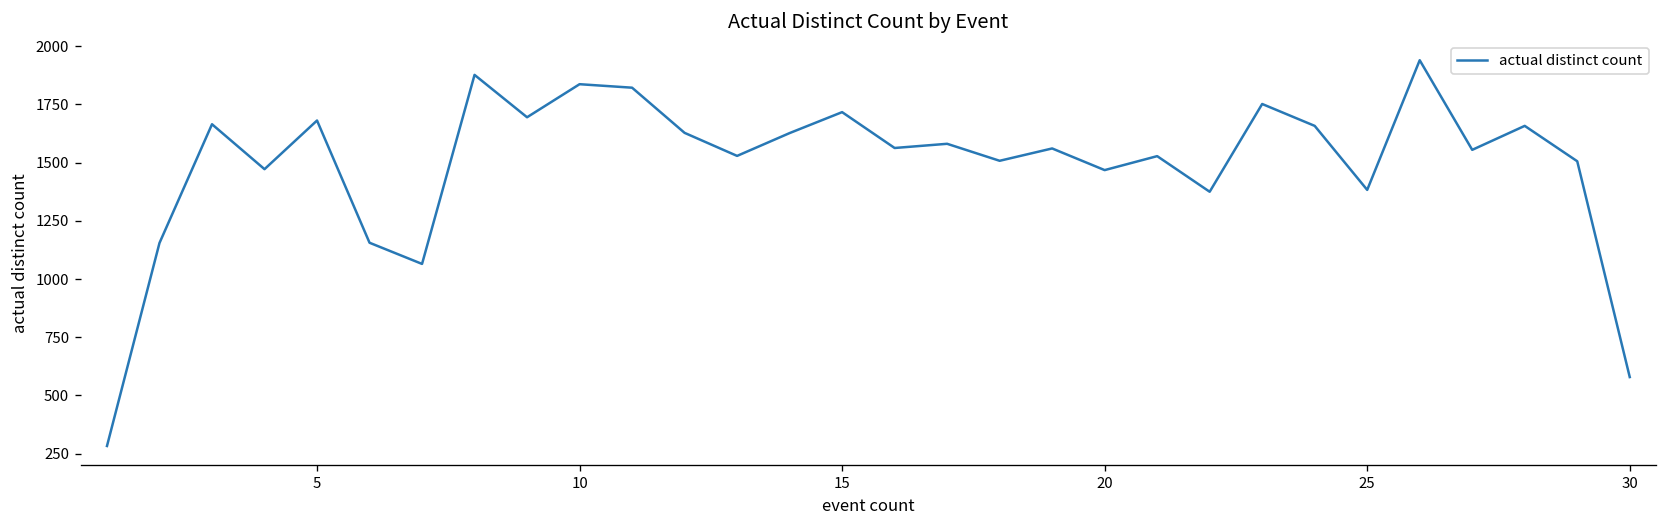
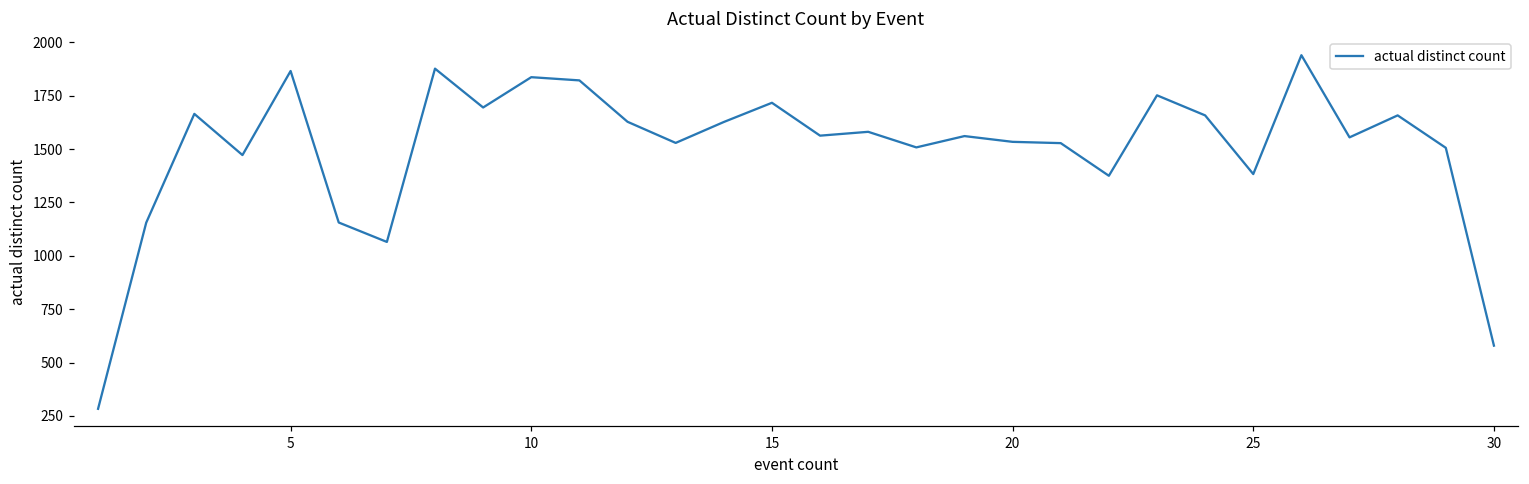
  {
-   "5": 1680,
+   "5": 1870,
    "10": 1840,
    "15": 1720,
-   "20": 1470,
+   "20": 1530,
    "25": 1380,
    "30": 580
  }
